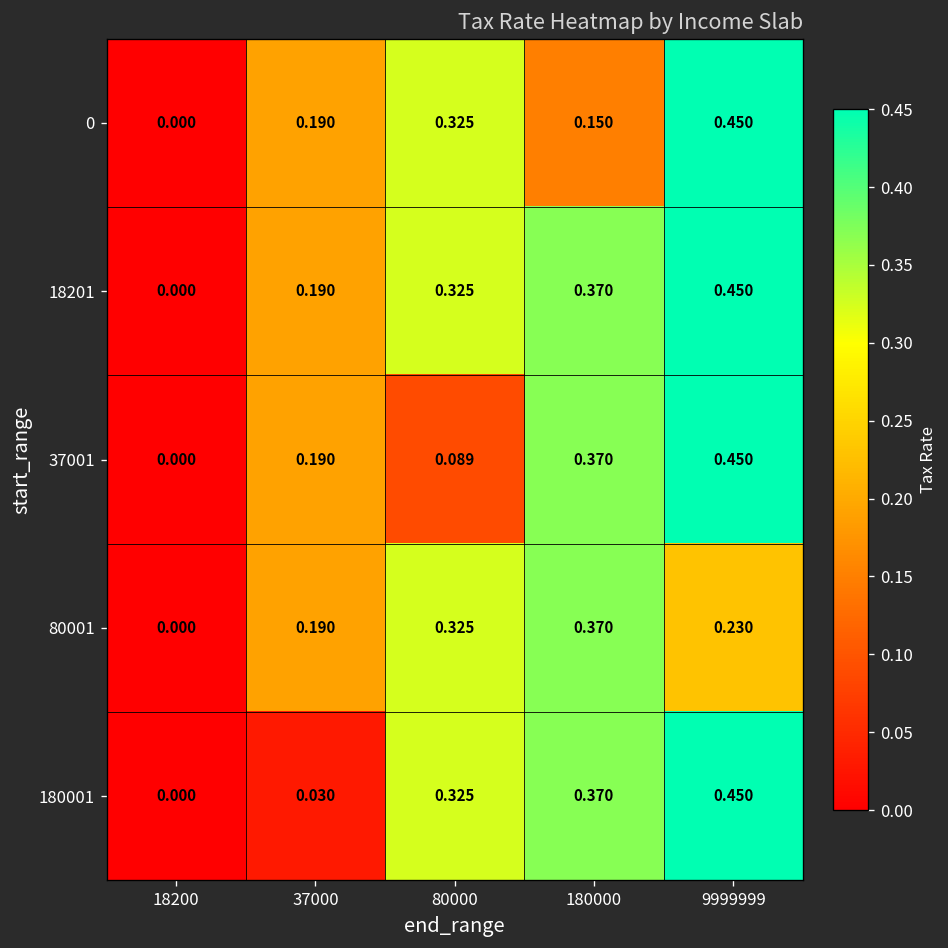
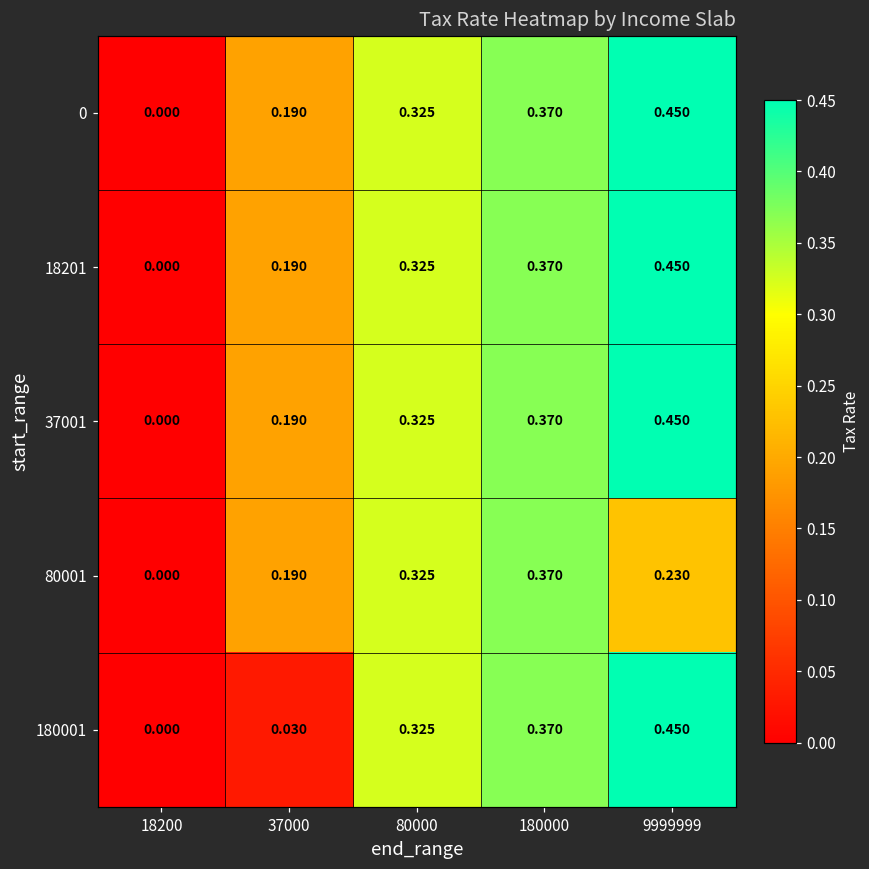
  {
    "0": {
      "18200": 0.000,
      "37000": 0.190,
      "80000": 0.325,
-     "180000": 0.150,
+     "180000": 0.370,
      "9999999": 0.450
    },
    "18201": {
      "18200": 0.000,
      "37000": 0.190,
      "80000": 0.325,
      "180000": 0.370,
      "9999999": 0.450
    },
    "37001": {
      "18200": 0.000,
      "37000": 0.190,
-     "80000": 0.089,
+     "80000": 0.325,
      "180000": 0.370,
      "9999999": 0.450
    },
    "80001": {
      "18200": 0.000,
      "37000": 0.190,
      "80000": 0.325,
      "180000": 0.370,
      "9999999": 0.230
    },
    "180001": {
      "18200": 0.000,
      "37000": 0.030,
      "80000": 0.325,
      "180000": 0.370,
      "9999999": 0.450
    }
  }
